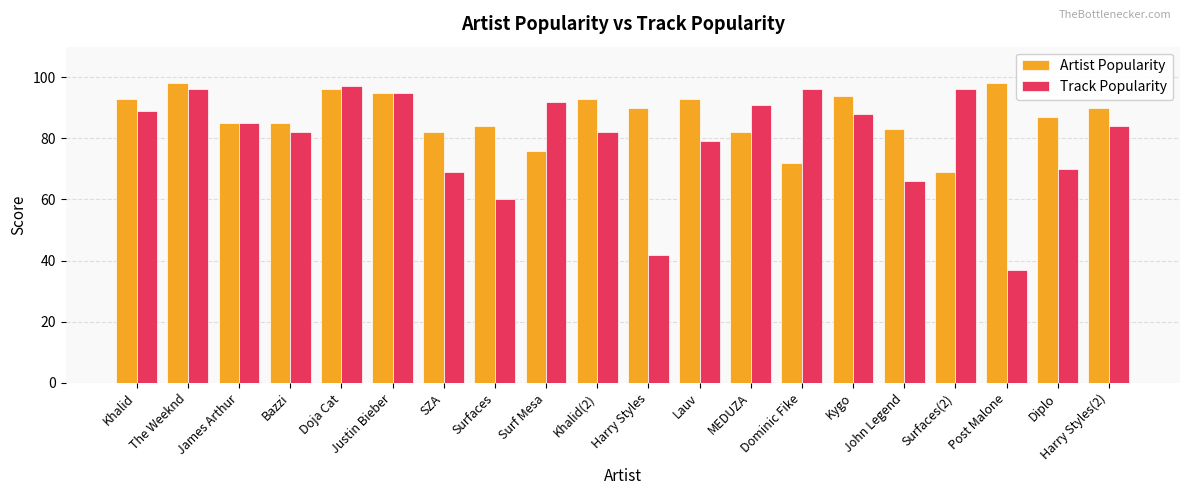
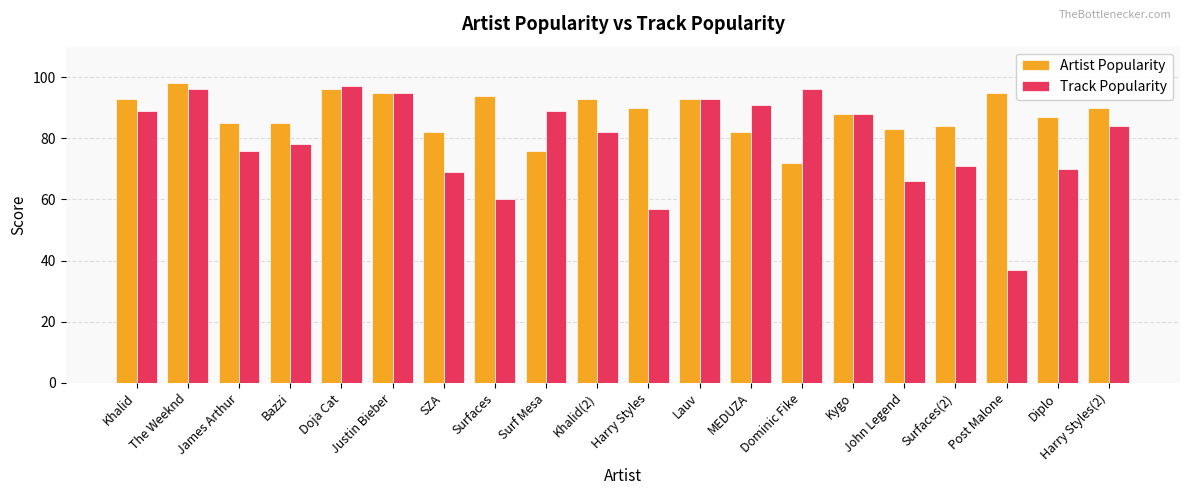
  {
    "Artist Popularity": {
      "Khalid": 93,
      "The Weeknd": 98,
      "James Arthur": 85,
      "Bazzi": 85,
      "Doja Cat": 96,
      "Justin Bieber": 95,
      "SZA": 82,
-     "Surfaces": 84,
+     "Surfaces": 94,
      "Surf Mesa": 76,
      "Khalid(2)": 93,
      "Harry Styles": 90,
      "Lauv": 93,
      "MEDUZA": 82,
      "Dominic Fike": 72,
-     "Kygo": 94,
+     "Kygo": 88,
      "John Legend": 83,
-     "Surfaces(2)": 69,
-     "Post Malone": 98,
+     "Surfaces(2)": 84,
+     "Post Malone": 95,
      "Diplo": 87,
      "Harry Styles(2)": 90
    },
    "Track Popularity": {
      "Khalid": 89,
      "The Weeknd": 96,
-     "James Arthur": 85,
-     "Bazzi": 82,
+     "James Arthur": 76,
+     "Bazzi": 78,
      "Doja Cat": 97,
      "Justin Bieber": 95,
      "SZA": 69,
      "Surfaces": 60,
-     "Surf Mesa": 92,
+     "Surf Mesa": 89,
      "Khalid(2)": 82,
-     "Harry Styles": 42,
-     "Lauv": 79,
+     "Harry Styles": 57,
+     "Lauv": 93,
      "MEDUZA": 91,
      "Dominic Fike": 96,
      "Kygo": 88,
      "John Legend": 66,
-     "Surfaces(2)": 96,
+     "Surfaces(2)": 71,
      "Post Malone": 37,
      "Diplo": 70,
      "Harry Styles(2)": 84
    }
  }
